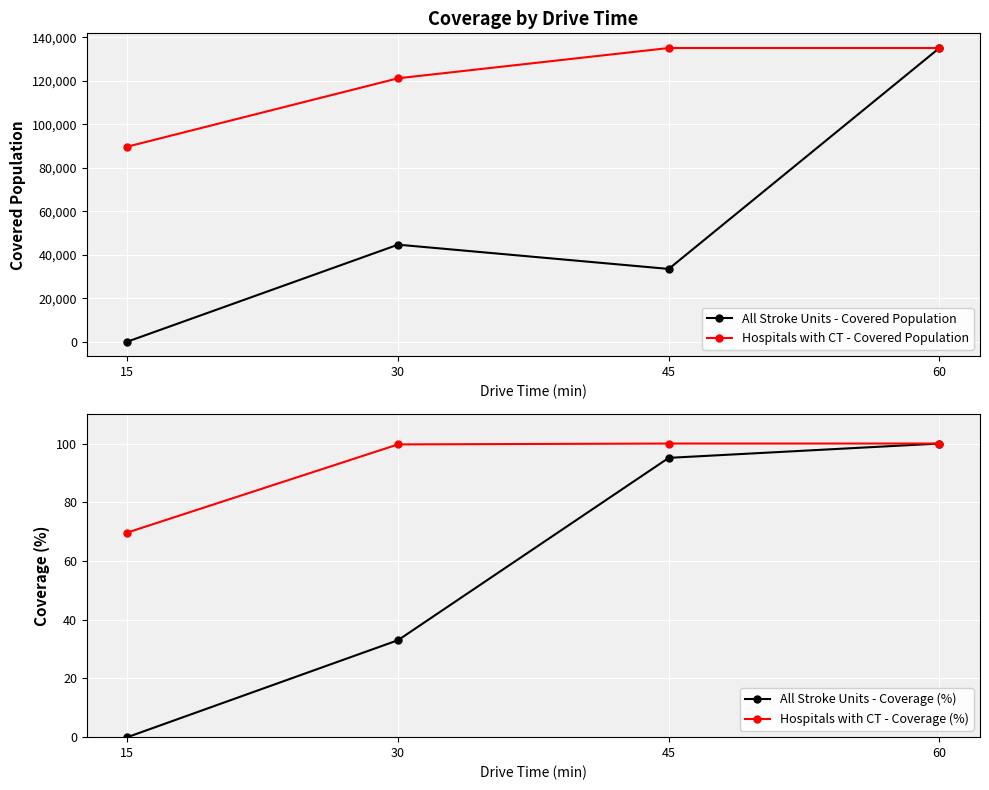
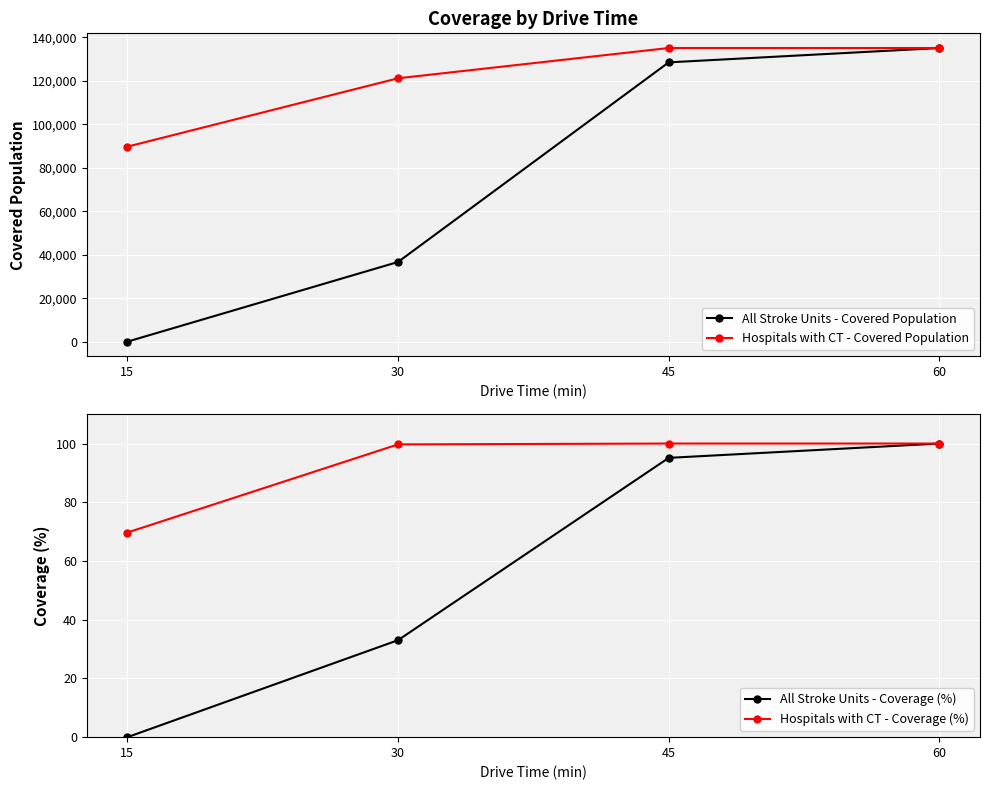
  {
    "Coverage by Drive Time": {
      "All Stroke Units - Covered Population": {
        "15": "0",
-       "30": "45,000",
-       "45": "33,000"
+       "30": "37,000",
+       "45": "128,000"
      },
      "Hospitals with CT - Covered Population": {
        "15": "90,000",
        "30": "121,000",
        "45": "135,000"
      }
    }
  }
